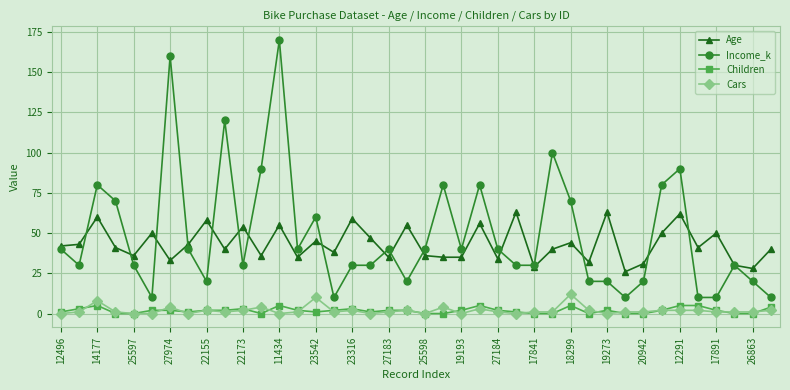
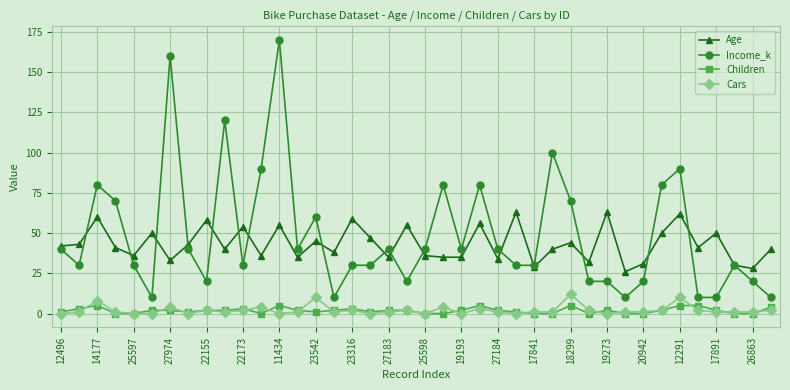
  {
    "Cars": {
      "14177": 8,
      "27974": 4,
      "11434": 0,
      "23542": 10,
      "19193": 0,
      "18299": 12,
      "19273": 0,
-     "12291": 2
+     "12291": 10
    }
  }
